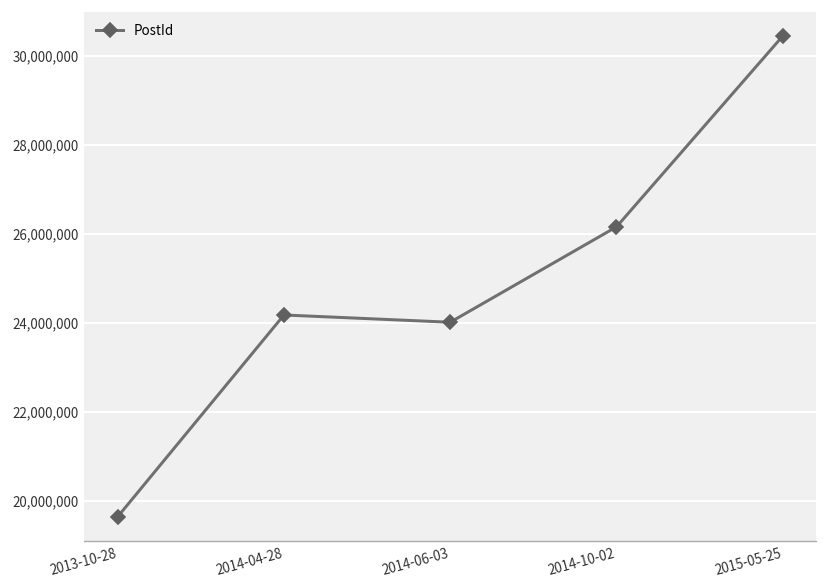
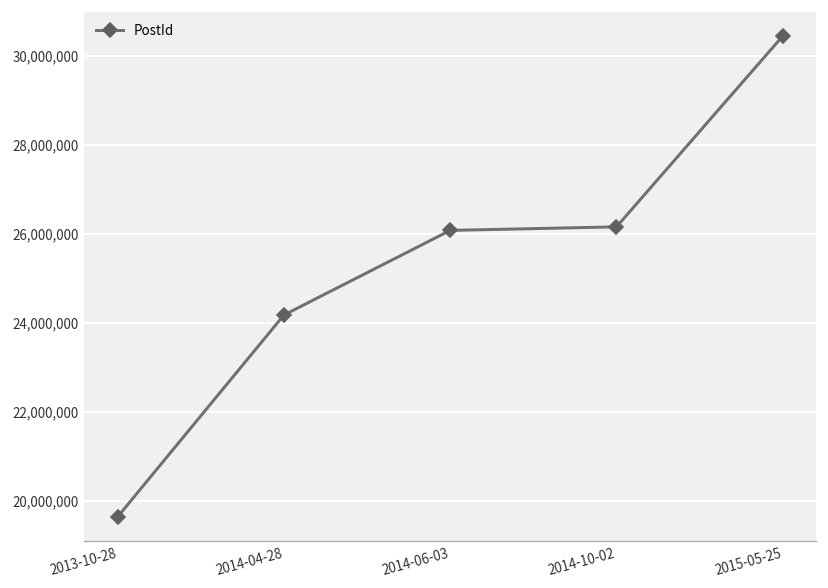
  {
    "2013-10-28": "19,600,000",
    "2014-04-28": "24,200,000",
-   "2014-06-03": "24,000,000",
+   "2014-06-03": "26,100,000",
    "2014-10-02": "26,200,000",
    "2015-05-25": "30,400,000"
  }
